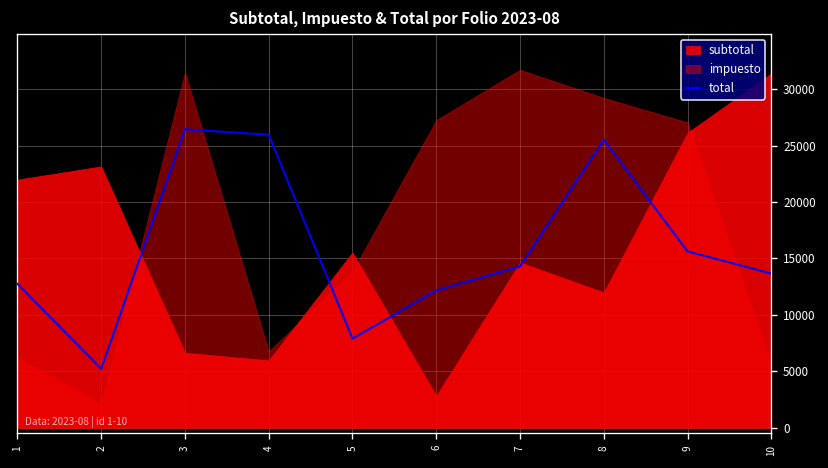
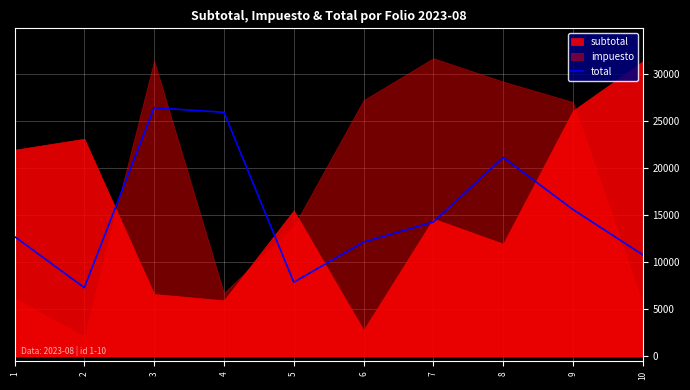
  {
    "total": {
      "1": 13000,
-     "2": 5000,
+     "2": 7000,
      "3": 26000,
      "4": 26000,
      "5": 8000,
      "6": 12000,
      "7": 14000,
-     "8": 26000,
+     "8": 21000,
      "9": 16000,
-     "10": 14000
+     "10": 11000
    }
  }
